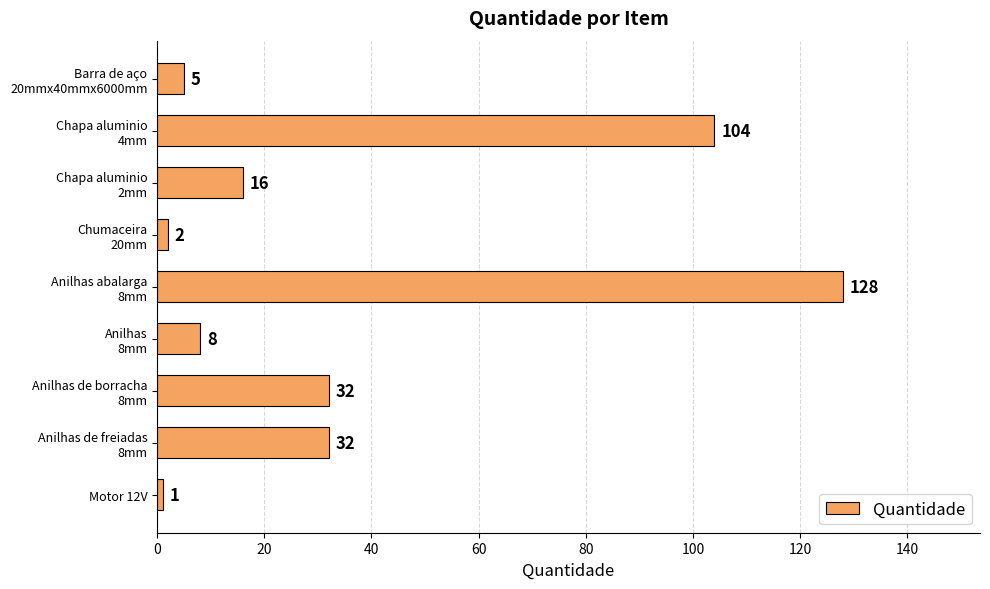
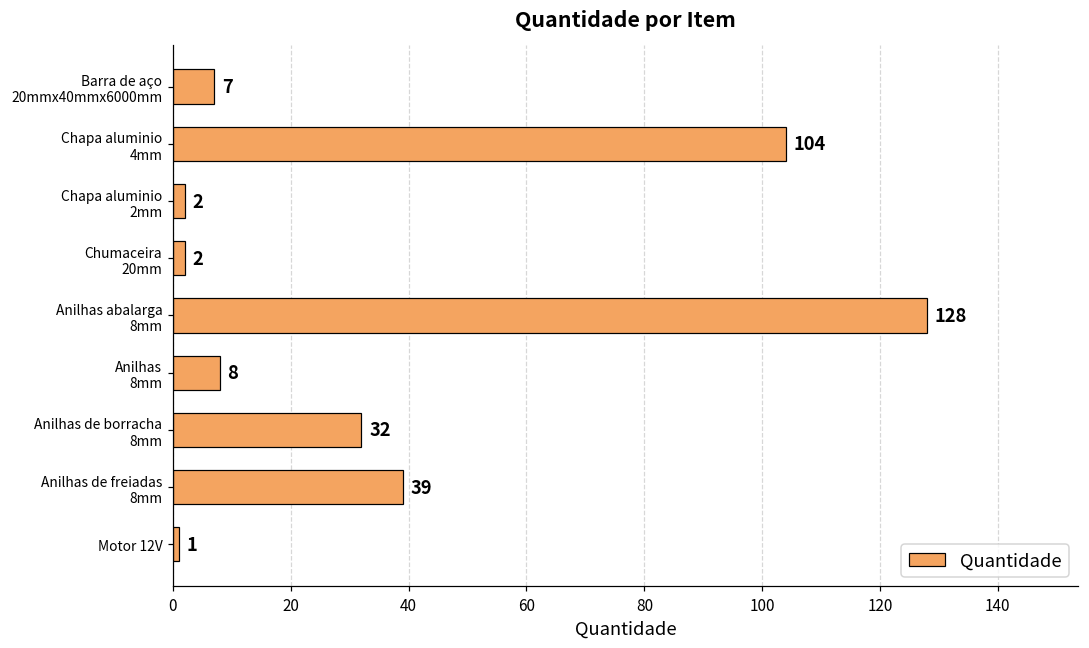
  {
-   "Barra de aço 20mmx40mmx6000mm": 5,
+   "Barra de aço 20mmx40mmx6000mm": 7,
    "Chapa aluminio 4mm": 104,
-   "Chapa aluminio 2mm": 16,
+   "Chapa aluminio 2mm": 2,
    "Chumaceira 20mm": 2,
    "Anilhas abalarga 8mm": 128,
    "Anilhas 8mm": 8,
    "Anilhas de borracha 8mm": 32,
-   "Anilhas de freiadas 8mm": 32,
+   "Anilhas de freiadas 8mm": 39,
    "Motor 12V": 1
  }
